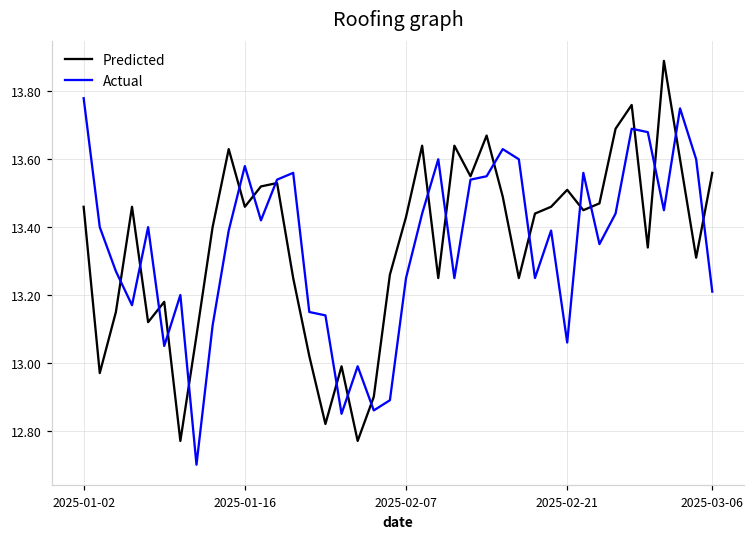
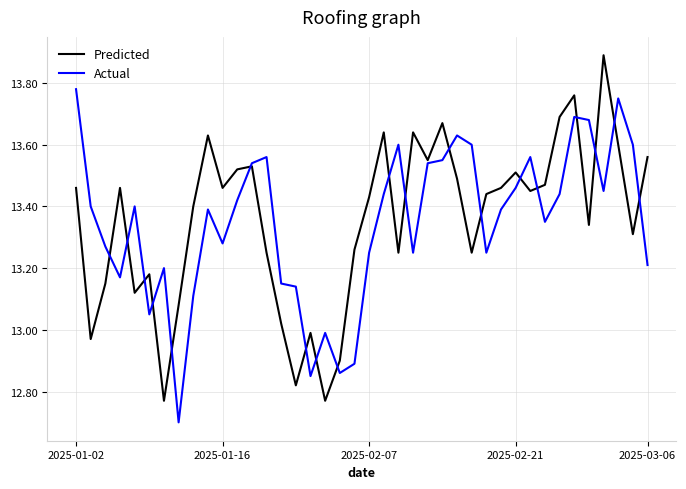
  {
    "Predicted": {
      "2025-01-02": 13.46,
      "2025-01-16": 13.46,
      "2025-02-07": 13.43,
      "2025-02-21": 13.51,
      "2025-03-06": 13.56
    },
    "Actual": {
      "2025-01-02": 13.78,
-     "2025-01-16": 13.58,
+     "2025-01-16": 13.28,
      "2025-02-07": 13.25,
-     "2025-02-21": 13.06,
+     "2025-02-21": 13.46,
      "2025-03-06": 13.21
    }
  }
